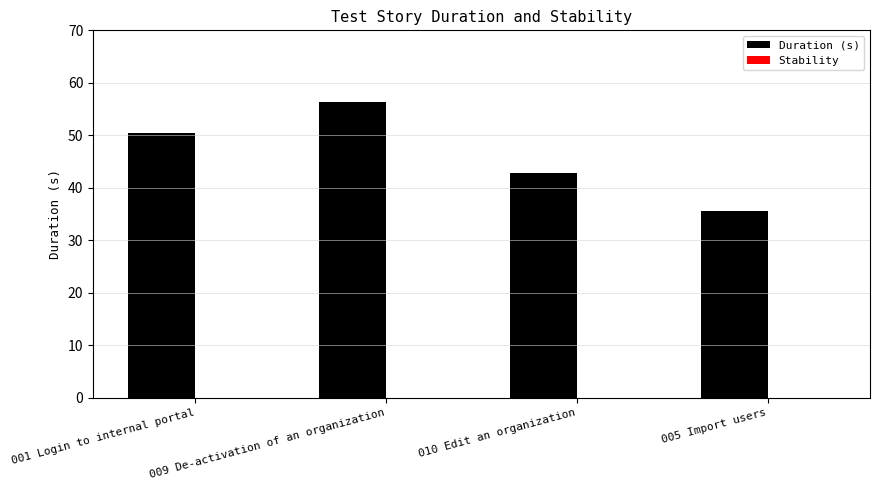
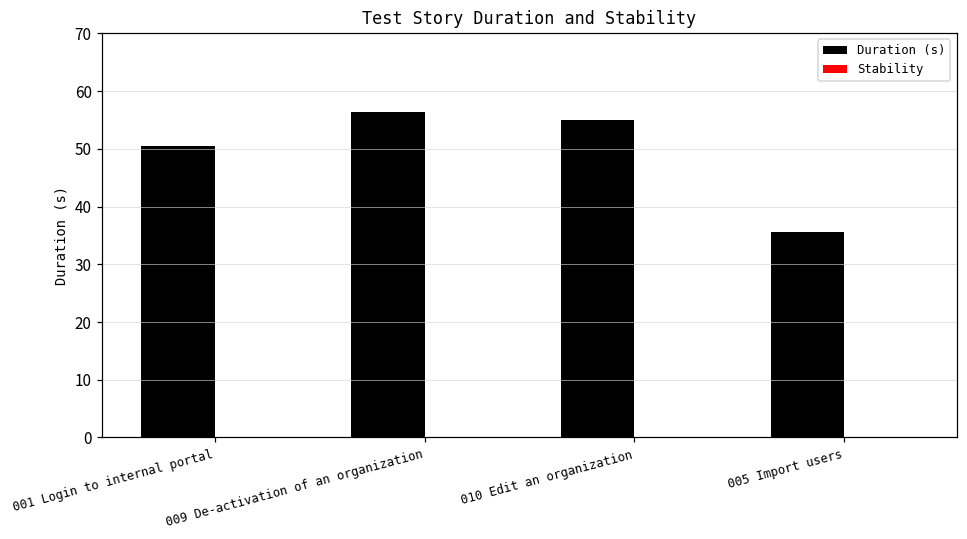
  {
    "Duration (s)": {
      "001 Login to internal portal": 50,
      "009 De-activation of an organization": 56,
-     "010 Edit an organization": 43,
+     "010 Edit an organization": 55,
      "005 Import users": 36
    },
    "Stability": {
      "001 Login to internal portal": 0,
      "009 De-activation of an organization": 0,
      "010 Edit an organization": 0,
      "005 Import users": 0
    }
  }
